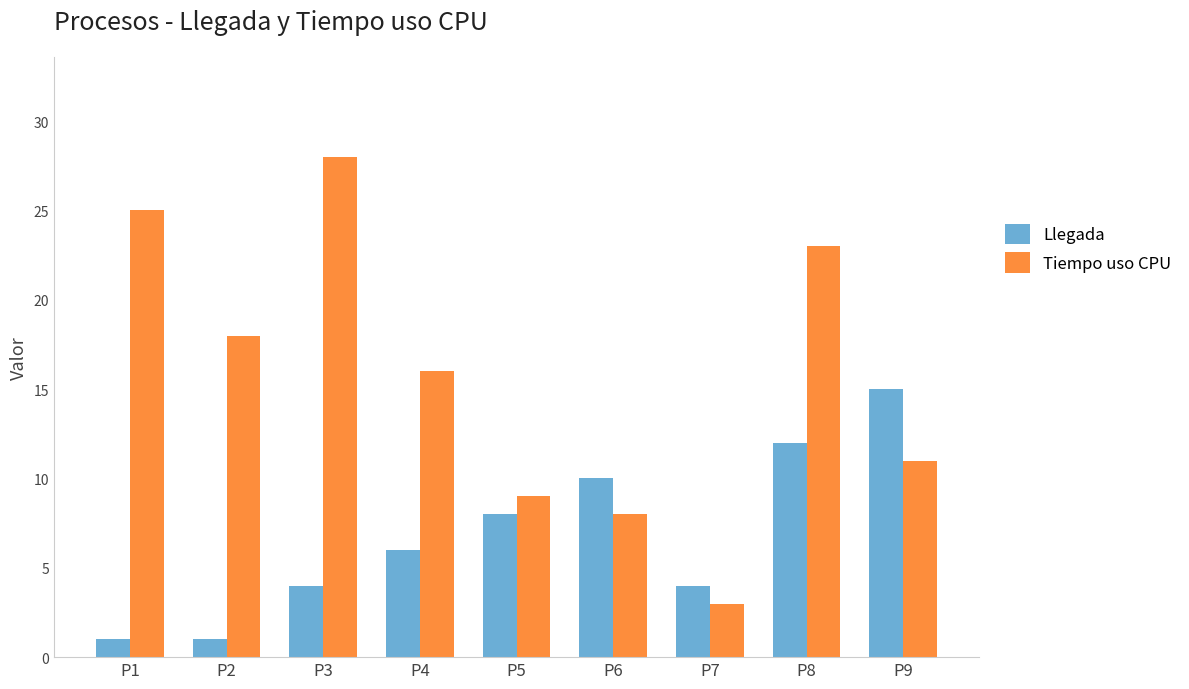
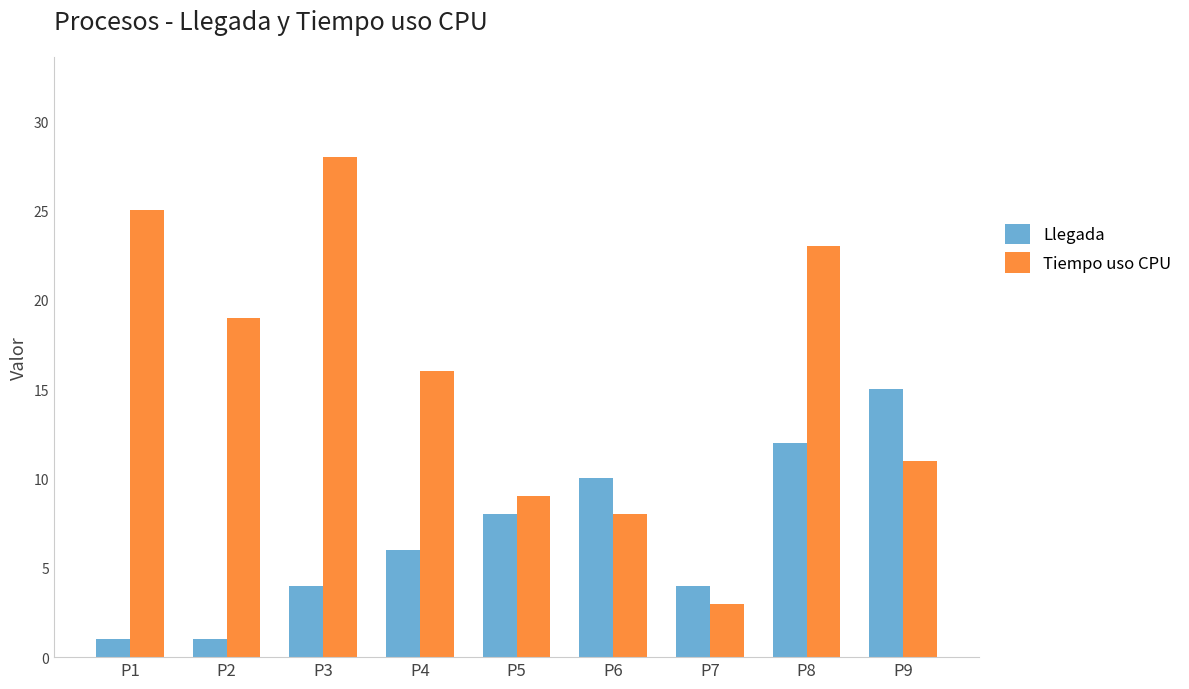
  {
    "Llegada": {
      "P1": 1,
      "P2": 1,
      "P3": 4,
      "P4": 6,
      "P5": 8,
      "P6": 10,
      "P7": 4,
      "P8": 12,
      "P9": 15
    },
    "Tiempo uso CPU": {
      "P1": 25,
-     "P2": 18,
+     "P2": 19,
      "P3": 28,
      "P4": 16,
      "P5": 9,
      "P6": 8,
      "P7": 3,
      "P8": 23,
      "P9": 11
    }
  }
